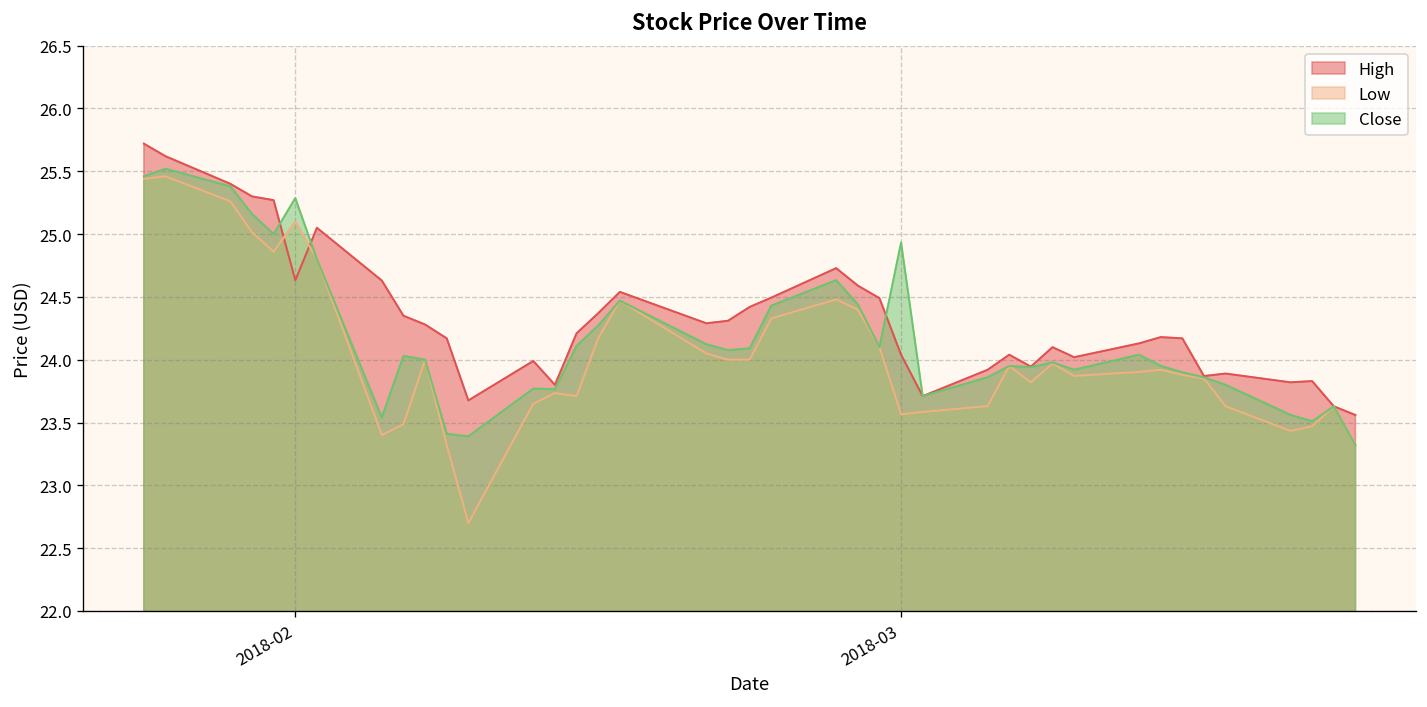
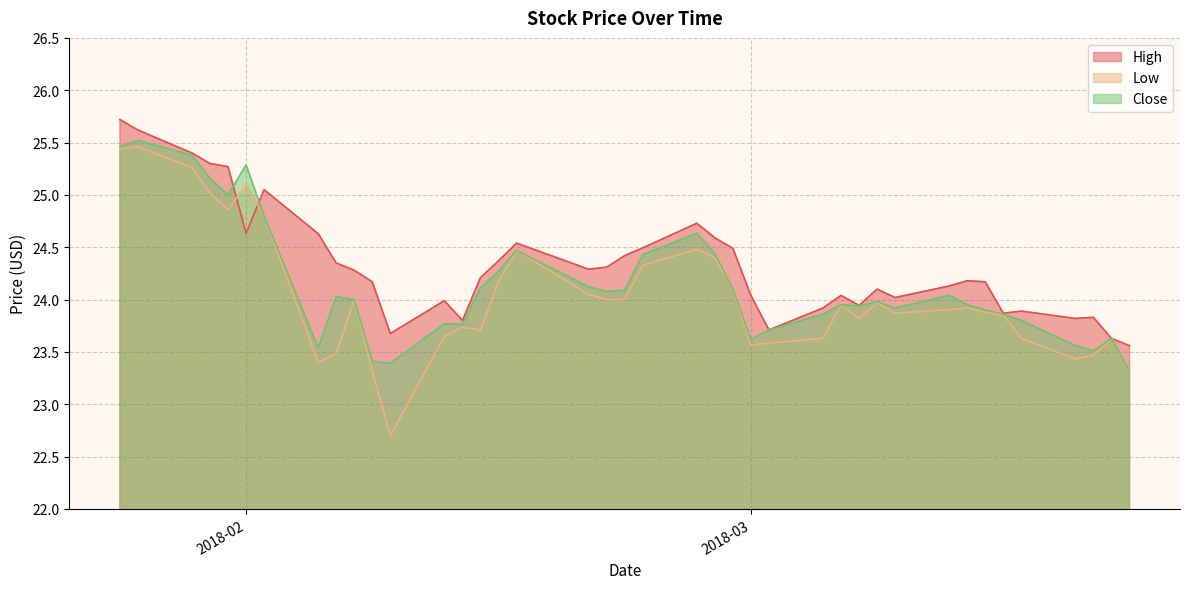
  {
    "High": {
      "2018-02": 24.63,
      "2018-03": 24.04
    },
    "Low": {
      "2018-02": 25.10,
      "2018-03": 23.57
    },
    "Close": {
      "2018-02": 25.29,
-     "2018-03": 24.93
+     "2018-03": 23.62
    }
  }
